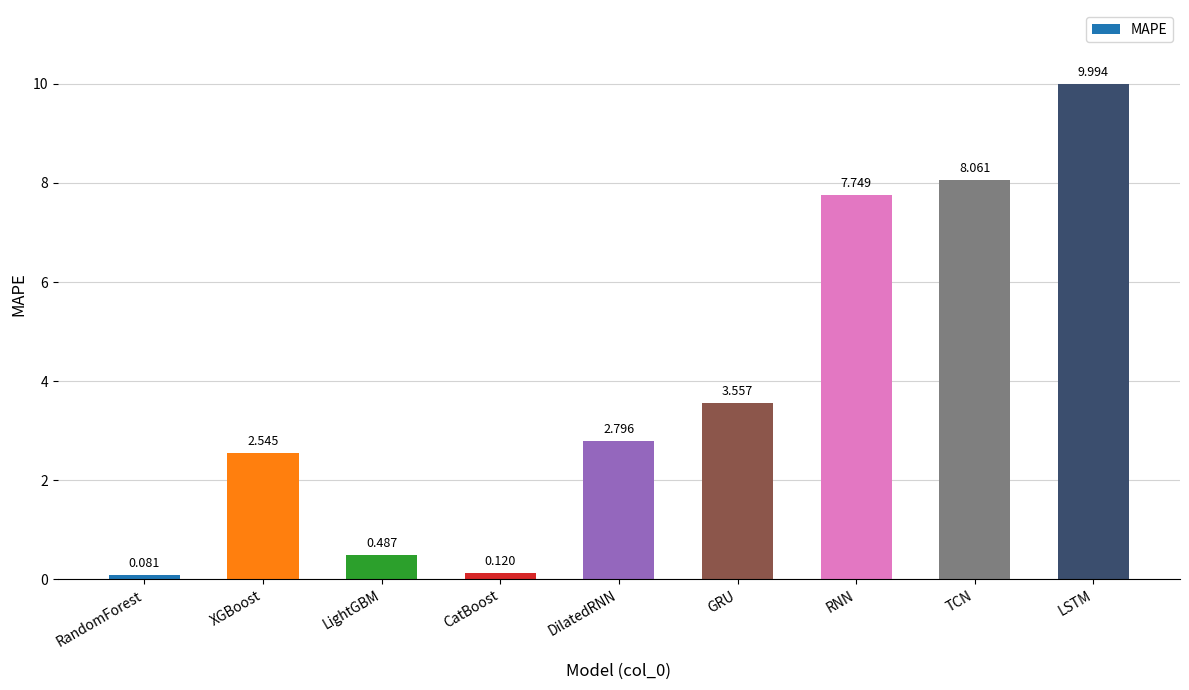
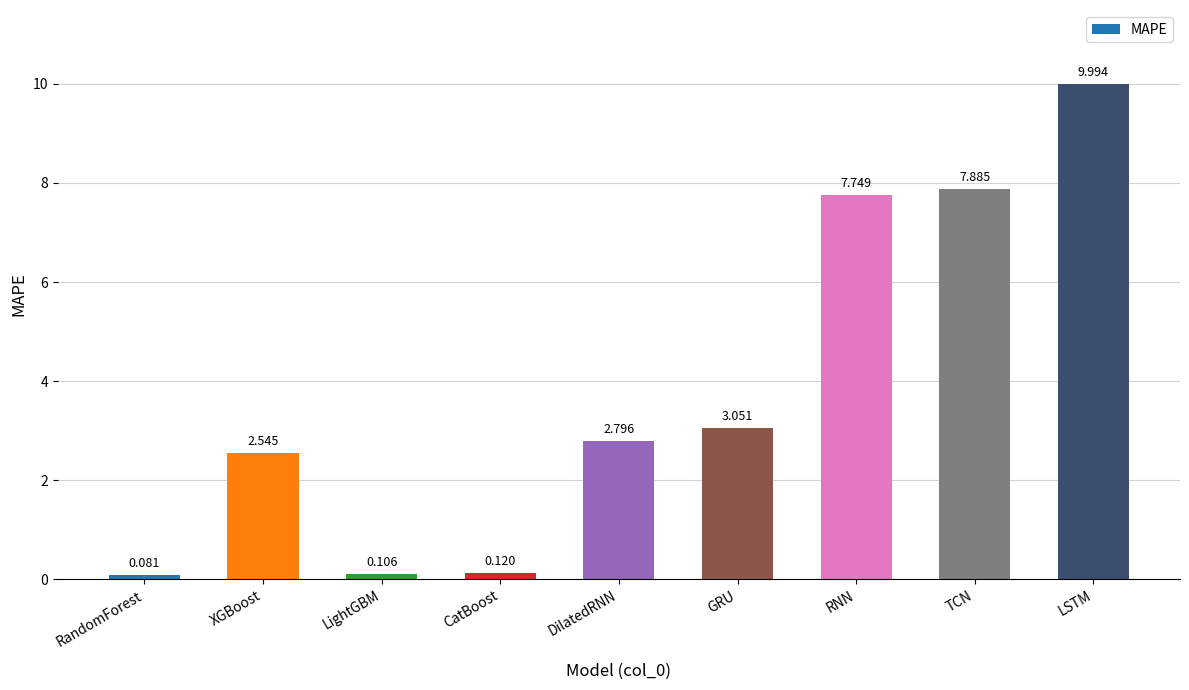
  {
    "RandomForest": 0.081,
    "XGBoost": 2.545,
-   "LightGBM": 0.487,
+   "LightGBM": 0.106,
    "CatBoost": 0.120,
    "DilatedRNN": 2.796,
-   "GRU": 3.557,
+   "GRU": 3.051,
    "RNN": 7.749,
-   "TCN": 8.061,
+   "TCN": 7.885,
    "LSTM": 9.994
  }
